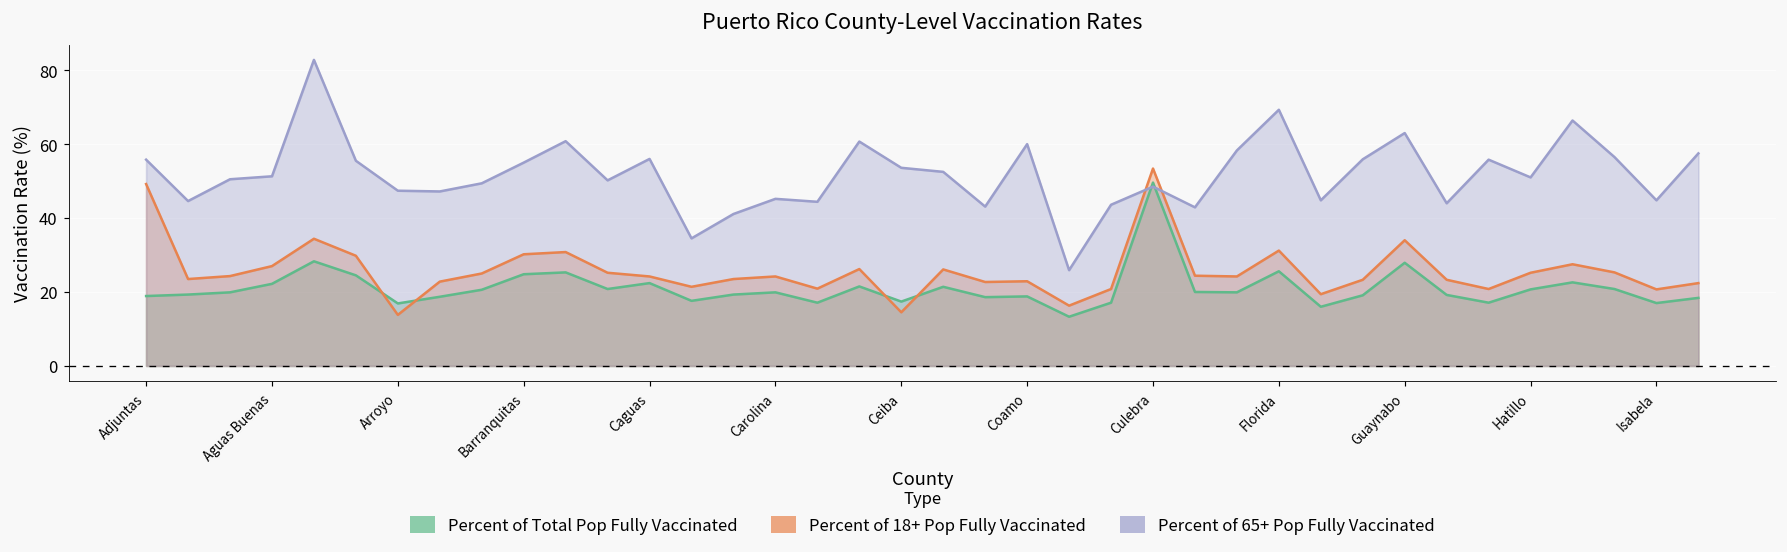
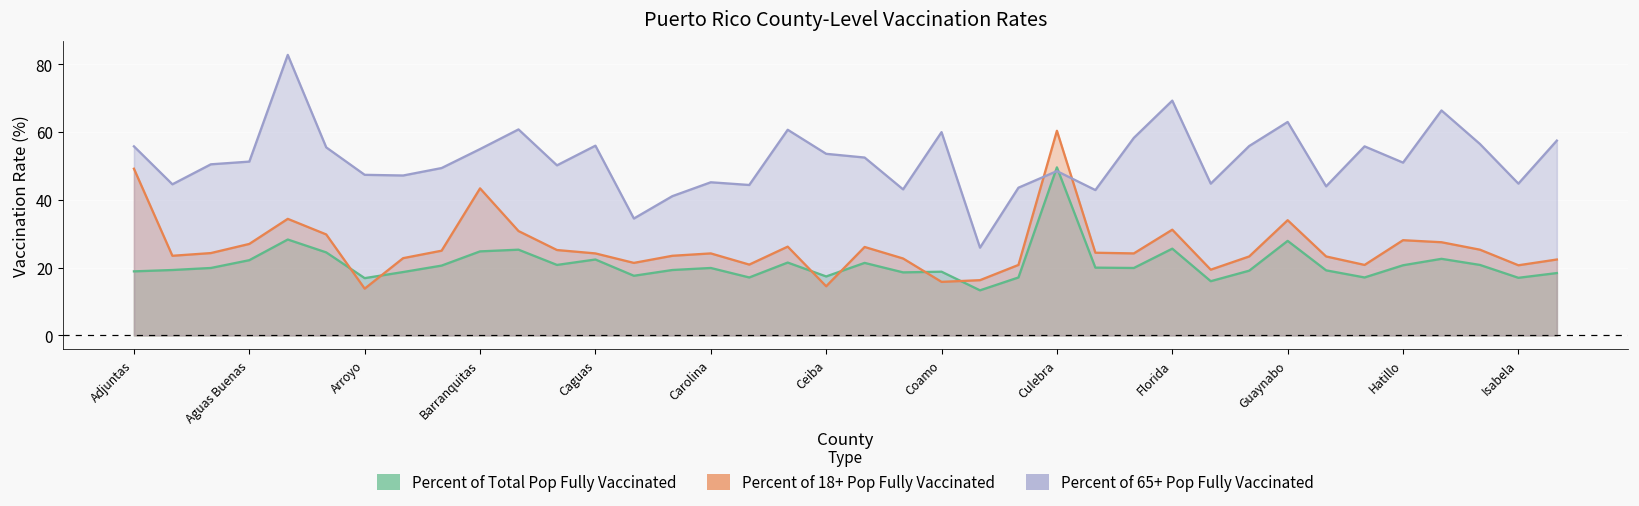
  {
    "Percent of 18+ Pop Fully Vaccinated": {
      "Adjuntas": 49,
      "Aguas Buenas": 27,
      "Arroyo": 14,
-     "Barranquitas": 30,
+     "Barranquitas": 43,
      "Caguas": 24,
      "Carolina": 24,
      "Ceiba": 15,
-     "Coamo": 23,
-     "Culebra": 53,
+     "Coamo": 16,
+     "Culebra": 60,
      "Florida": 31,
      "Guaynabo": 34,
-     "Hatillo": 25,
+     "Hatillo": 28,
      "Isabela": 21
    }
  }
